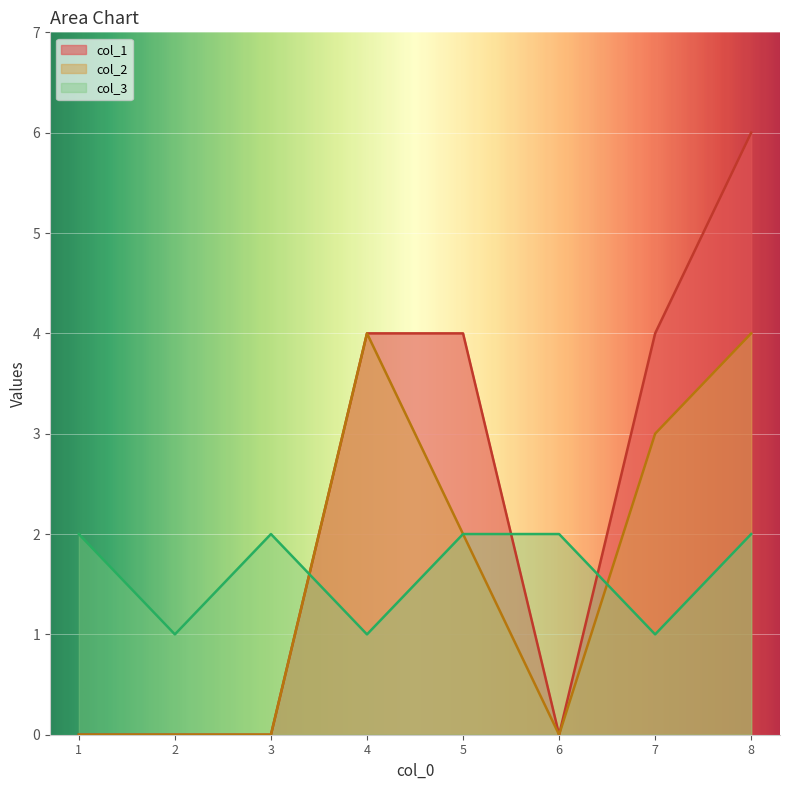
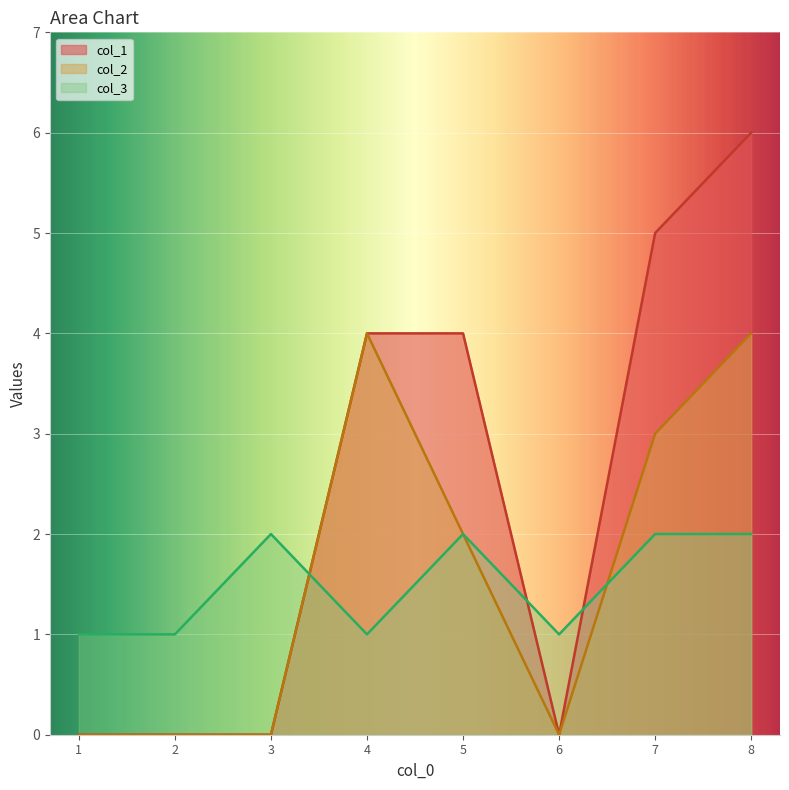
  {
    "col_1": {
      "5": 4,
-     "7": 4,
+     "7": 5,
      "8": 6
    },
    "col_2": {
      "7": 3,
      "8": 4
    },
    "col_3": {
-     "1": 2,
+     "1": 1,
      "2": 1,
      "3": 2,
      "4": 1,
-     "6": 2,
-     "7": 1,
+     "6": 1,
+     "7": 2,
      "8": 2
    }
  }
